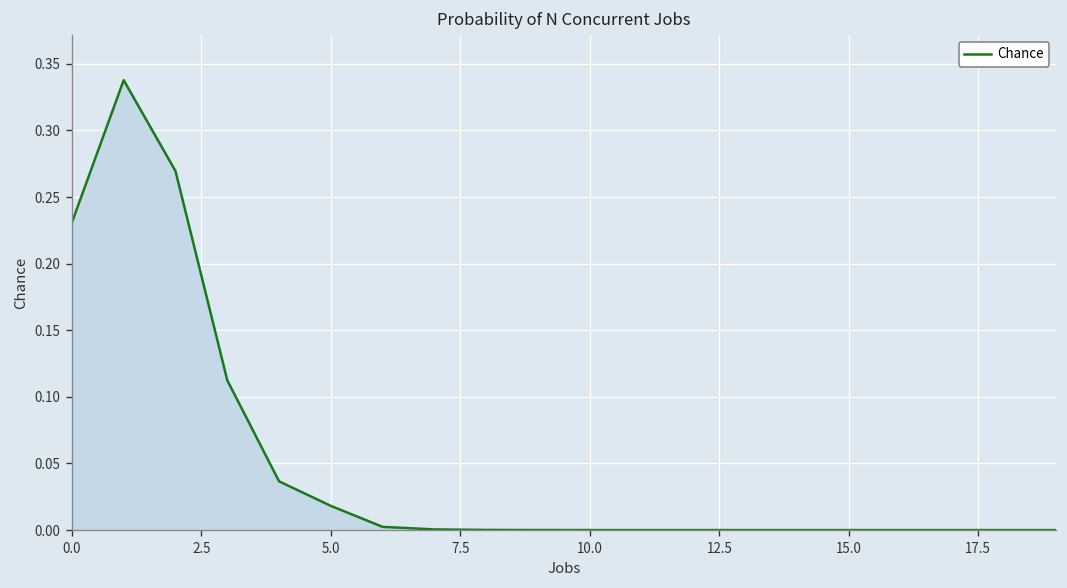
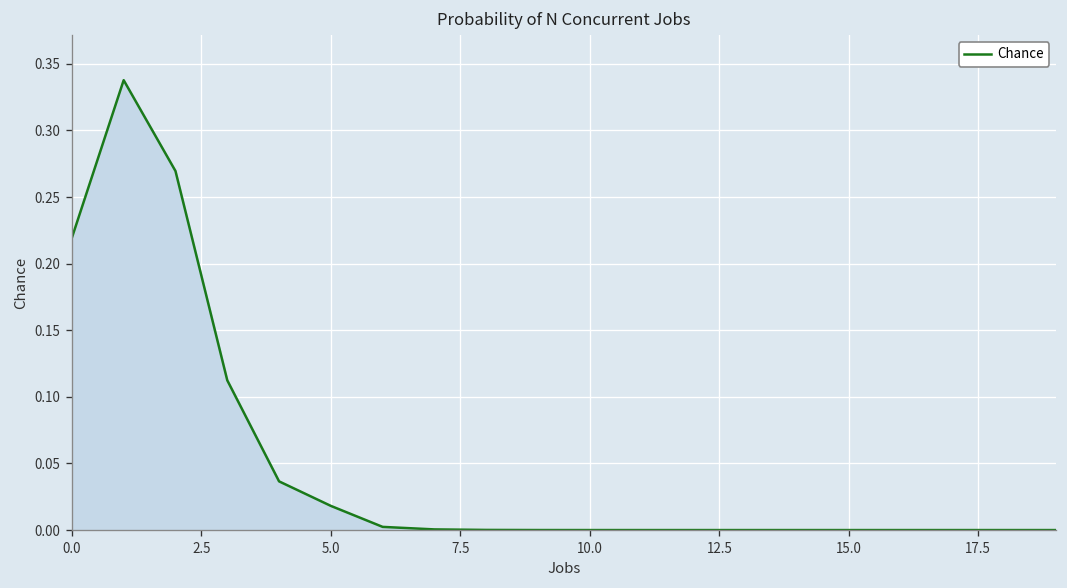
  {
-   "0.0": 0.231,
+   "0.0": 0.219,
    "5.0": 0.018,
    "10.0": 0.000,
    "15.0": 0.000
  }
